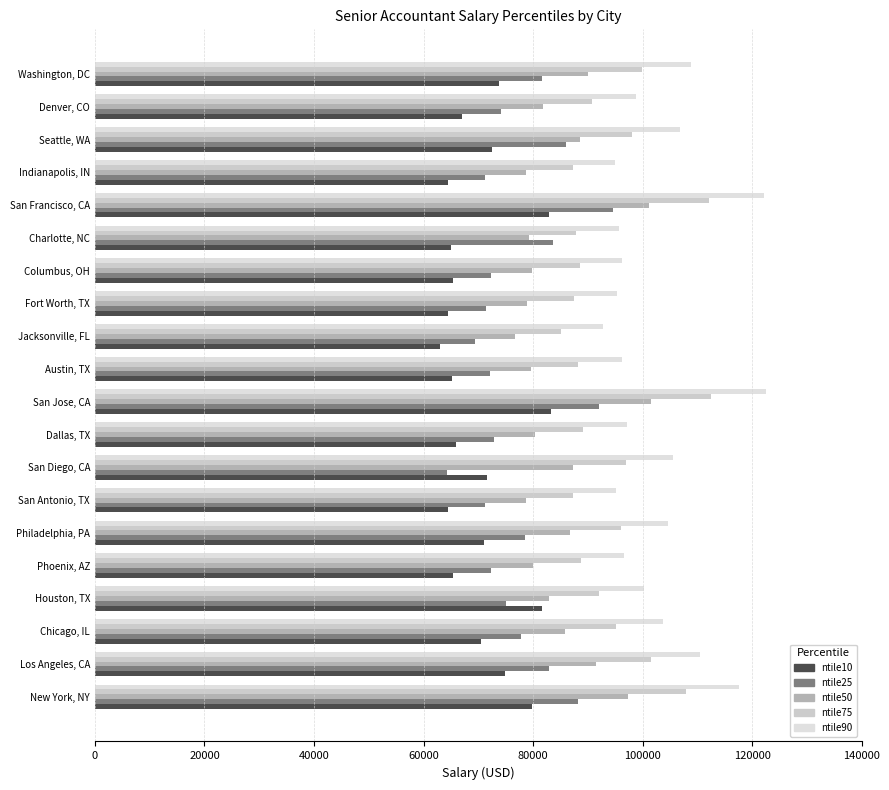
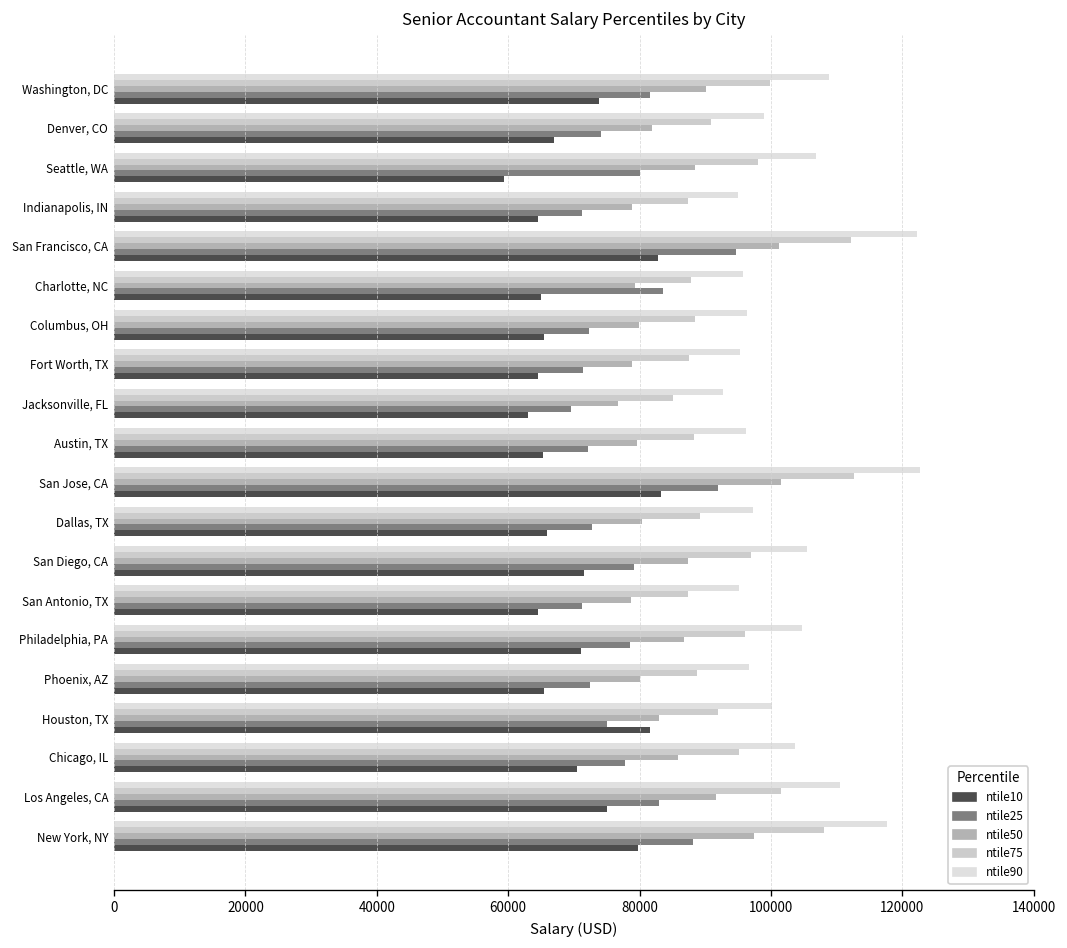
  {
    "ntile10": {
      "Washington, DC": 74000,
      "Denver, CO": 67000,
-     "Seattle, WA": 72000,
+     "Seattle, WA": 59000,
      "Indianapolis, IN": 64000,
      "San Francisco, CA": 83000,
      "Charlotte, NC": 65000,
      "Columbus, OH": 65000,
      "Fort Worth, TX": 65000,
      "Jacksonville, FL": 63000,
      "Austin, TX": 65000,
      "San Jose, CA": 83000,
      "Dallas, TX": 66000,
      "San Diego, CA": 72000,
      "San Antonio, TX": 65000,
      "Philadelphia, PA": 71000,
      "Phoenix, AZ": 65000,
      "Houston, TX": 82000,
      "Chicago, IL": 70000,
      "Los Angeles, CA": 75000,
      "New York, NY": 80000
    },
    "ntile25": {
      "Washington, DC": 82000,
      "Denver, CO": 74000,
-     "Seattle, WA": 86000,
+     "Seattle, WA": 80000,
      "Indianapolis, IN": 71000,
      "San Francisco, CA": 95000,
      "Charlotte, NC": 84000,
      "Columbus, OH": 72000,
      "Fort Worth, TX": 71000,
      "Jacksonville, FL": 69000,
      "Austin, TX": 72000,
      "San Jose, CA": 92000,
      "Dallas, TX": 73000,
-     "San Diego, CA": 64000,
+     "San Diego, CA": 79000,
      "San Antonio, TX": 71000,
      "Philadelphia, PA": 78000,
      "Phoenix, AZ": 72000,
      "Houston, TX": 75000,
      "Chicago, IL": 78000,
      "Los Angeles, CA": 83000,
      "New York, NY": 88000
    }
  }
